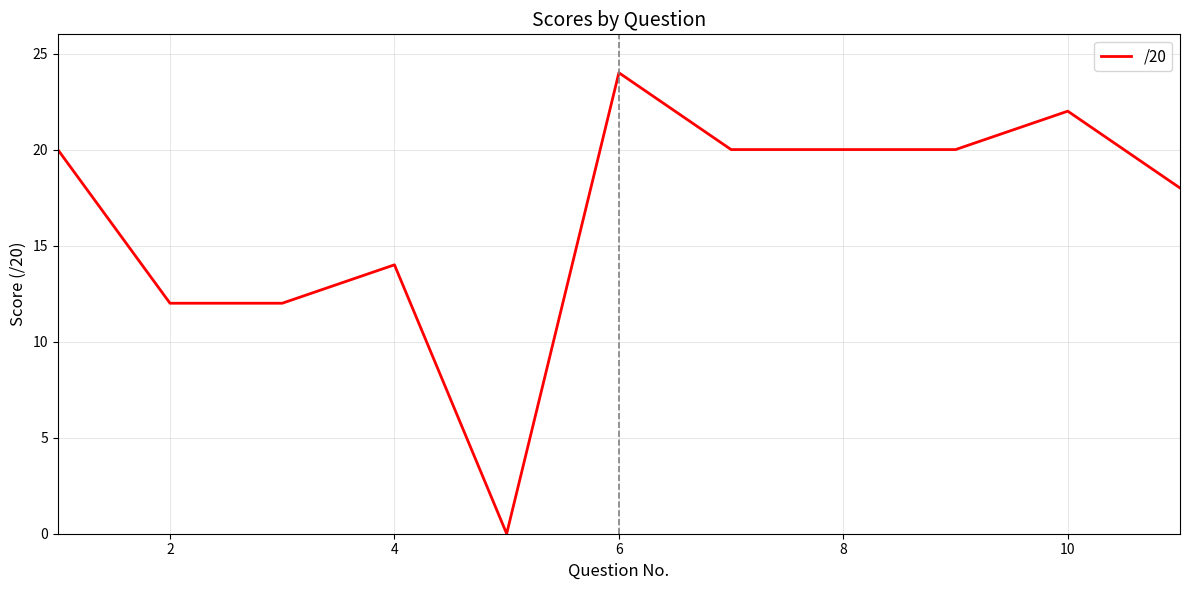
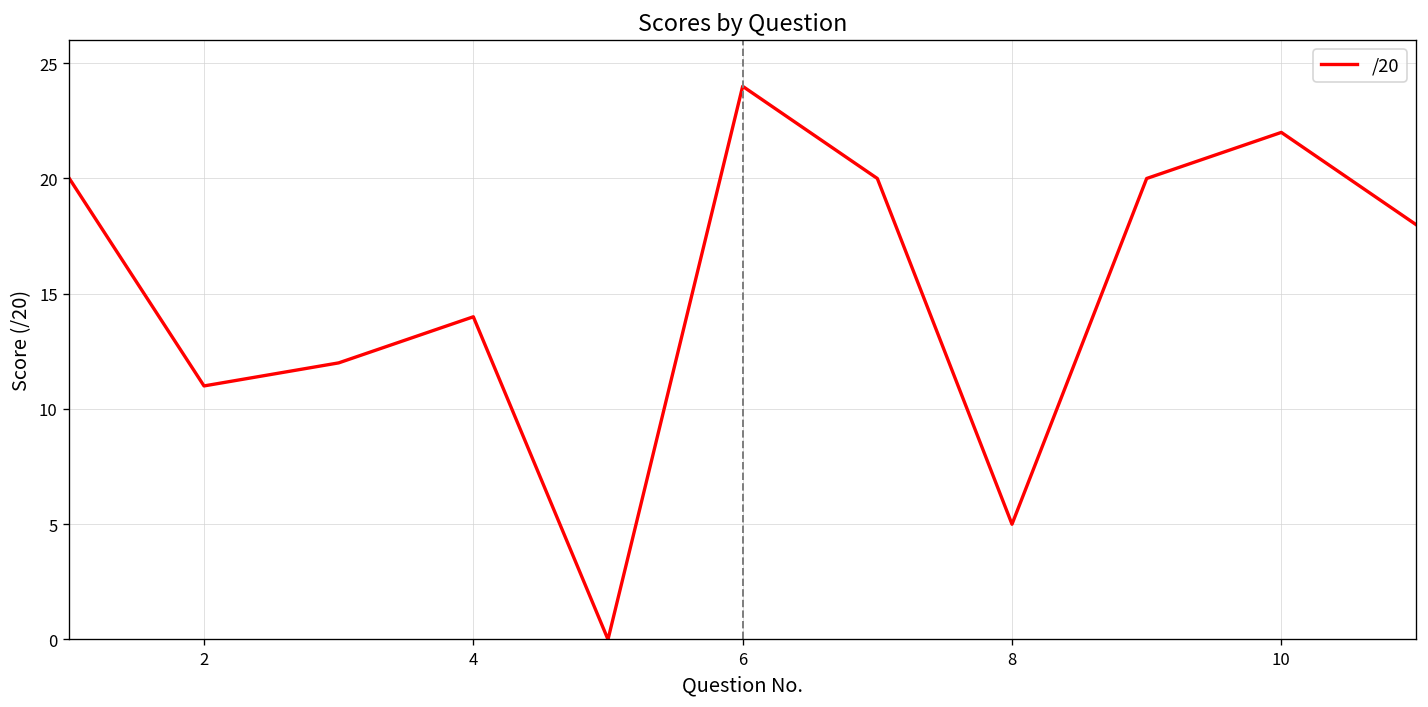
  {
-   "2": 12,
+   "2": 11,
    "4": 14,
    "6": 24,
-   "8": 20,
+   "8": 5,
    "10": 22
  }
